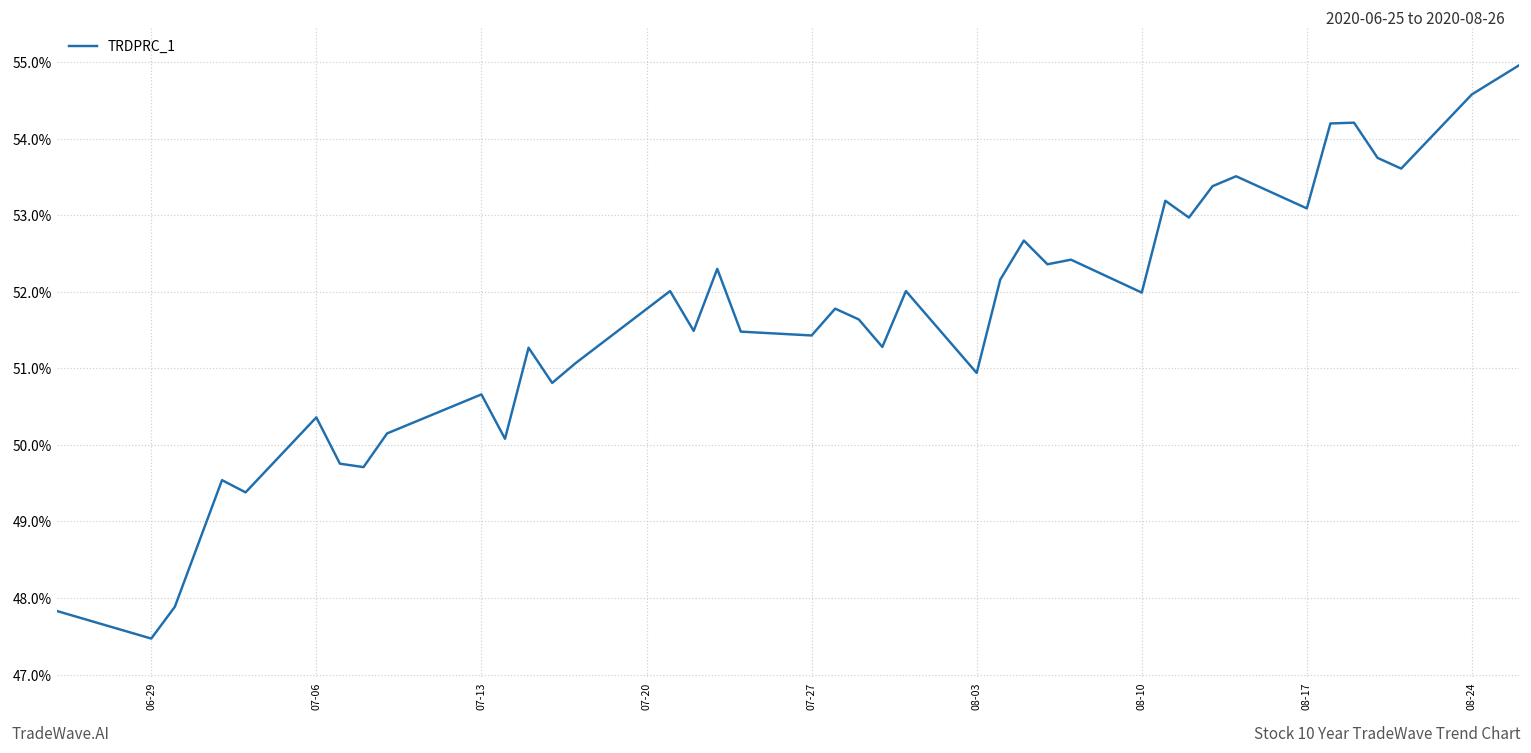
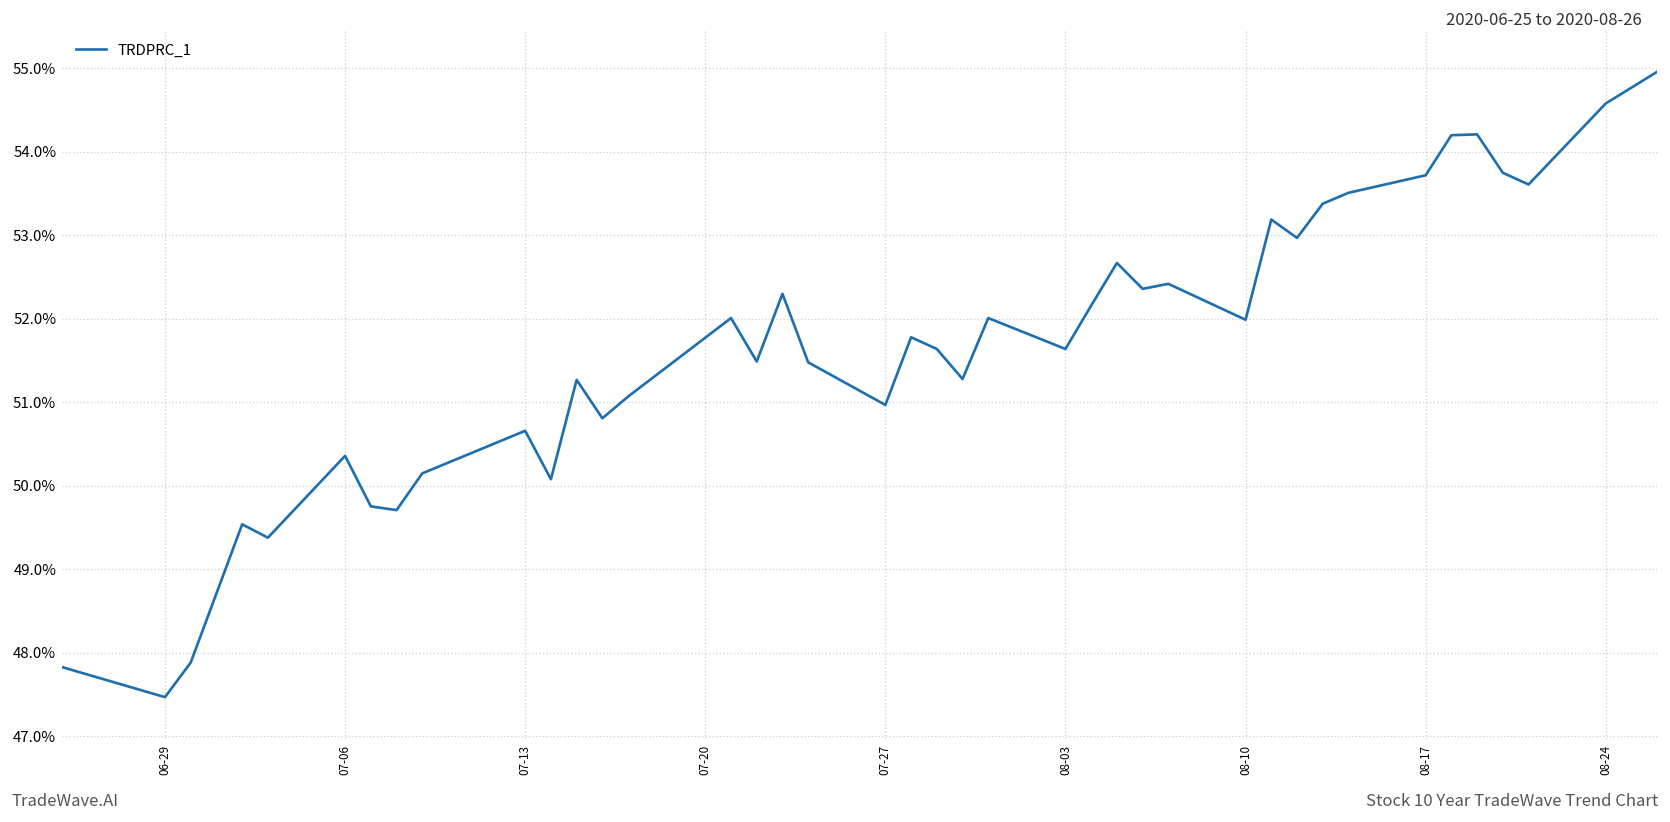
  {
    "06-29": "47.5%",
    "07-06": "50.4%",
    "07-13": "50.7%",
-   "07-27": "51.4%",
-   "08-03": "50.9%",
+   "07-27": "51.0%",
+   "08-03": "51.6%",
    "08-10": "52.0%",
-   "08-17": "53.1%",
+   "08-17": "53.7%",
    "08-24": "54.6%"
  }
